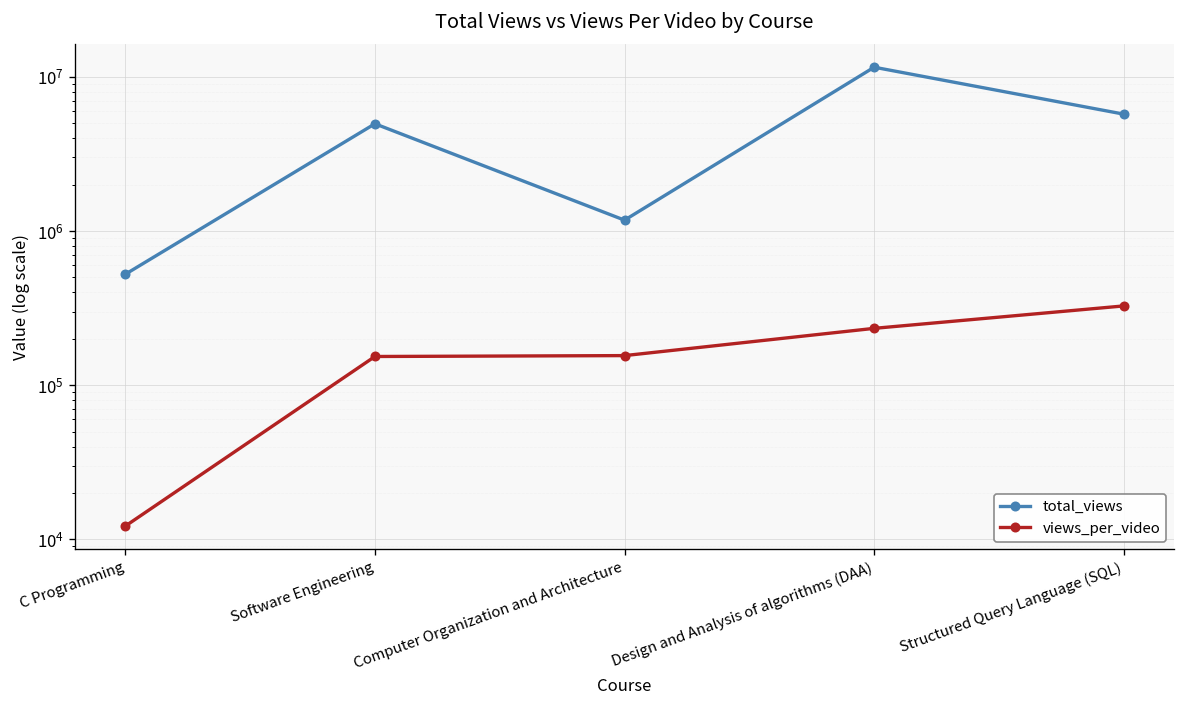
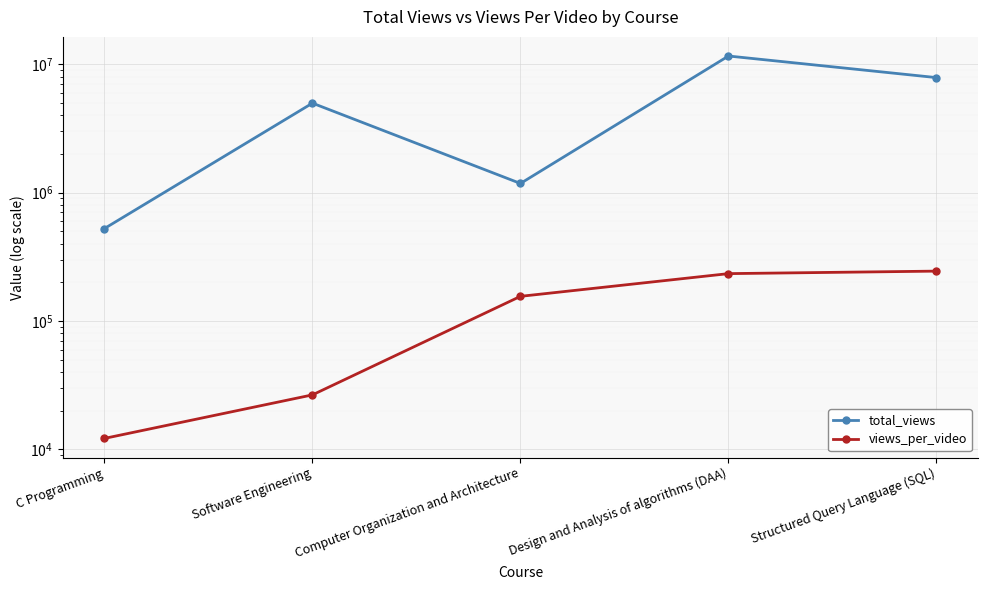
  {
    "total_views": {
      "C Programming": 520000,
      "Software Engineering": 5000000,
      "Computer Organization and Architecture": 1200000,
      "Design and Analysis of algorithms (DAA)": 12000000,
-     "Structured Query Language (SQL)": 6000000
+     "Structured Query Language (SQL)": 8000000
    },
    "views_per_video": {
      "C Programming": 12000,
-     "Software Engineering": 150000,
+     "Software Engineering": 27000,
      "Computer Organization and Architecture": 160000,
      "Design and Analysis of algorithms (DAA)": 230000,
-     "Structured Query Language (SQL)": 330000
+     "Structured Query Language (SQL)": 240000
    }
  }
